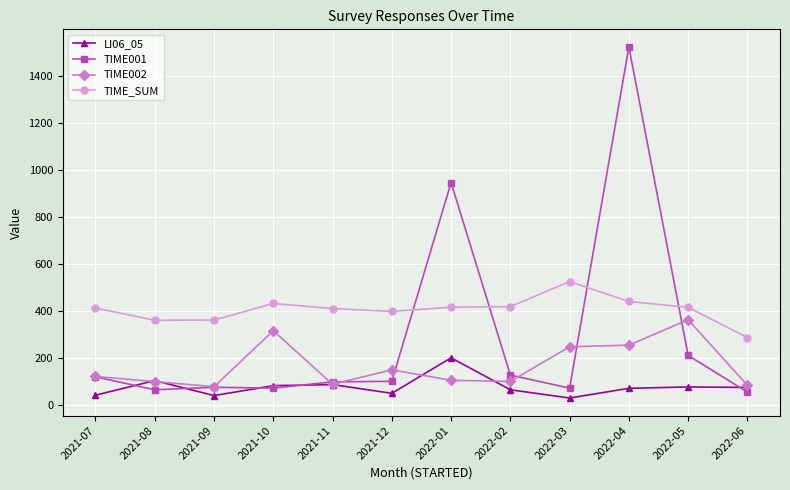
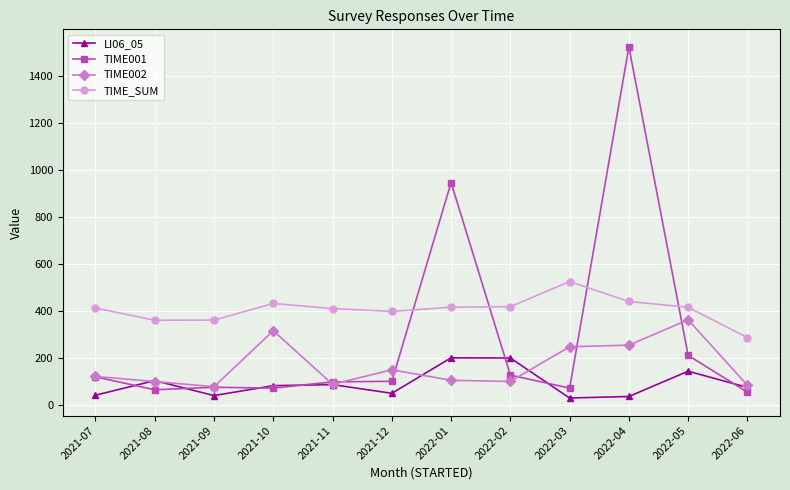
  {
    "LI06_05": {
      "2021-07": 40,
      "2021-09": 40,
      "2021-12": 50,
      "2022-01": 200,
-     "2022-02": 70,
+     "2022-02": 200,
      "2022-03": 30,
-     "2022-04": 70,
-     "2022-05": 80
+     "2022-04": 40,
+     "2022-05": 140
    }
  }
